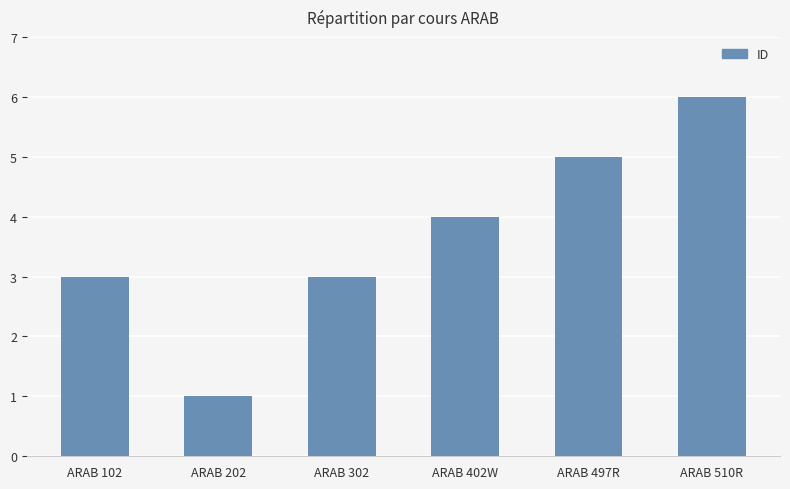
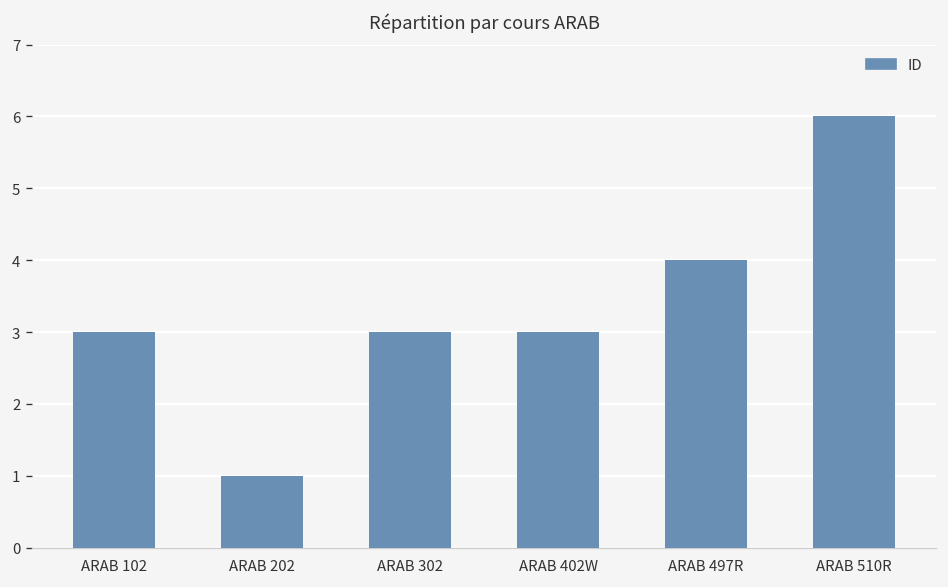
  {
    "ARAB 102": 3,
    "ARAB 202": 1,
    "ARAB 302": 3,
-   "ARAB 402W": 4,
-   "ARAB 497R": 5,
+   "ARAB 402W": 3,
+   "ARAB 497R": 4,
    "ARAB 510R": 6
  }
